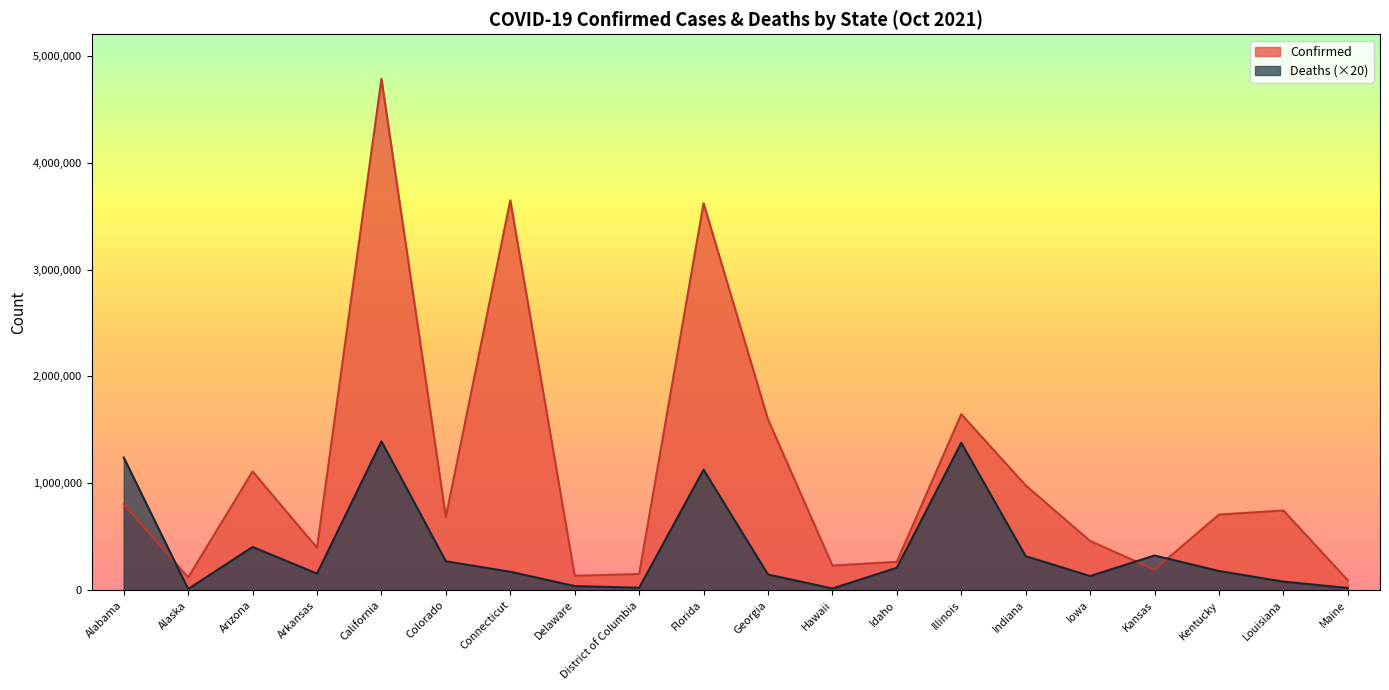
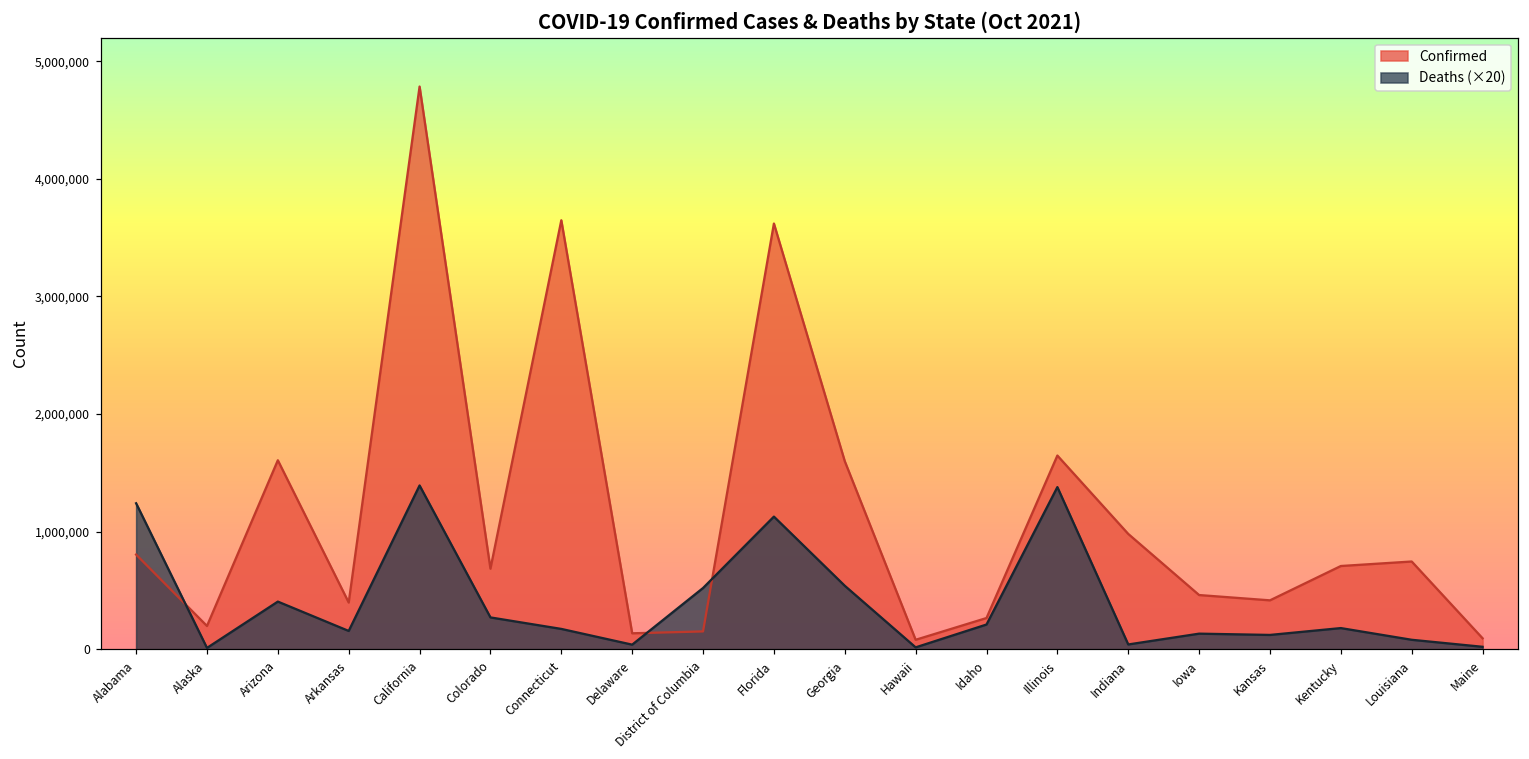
  {
    "Confirmed": {
      "Alabama": "810,000",
-     "Alaska": "120,000",
-     "Arizona": "1,110,000",
+     "Alaska": "200,000",
+     "Arizona": "1,610,000",
      "Arkansas": "400,000",
      "California": "4,780,000",
      "Colorado": "690,000",
      "Connecticut": "3,650,000",
      "Delaware": "140,000",
      "District of Columbia": "150,000",
      "Florida": "3,620,000",
      "Georgia": "1,600,000",
-     "Hawaii": "230,000",
+     "Hawaii": "80,000",
      "Idaho": "270,000",
      "Illinois": "1,650,000",
      "Indiana": "980,000",
      "Iowa": "460,000",
-     "Kansas": "190,000",
+     "Kansas": "420,000",
      "Kentucky": "710,000",
      "Louisiana": "750,000",
      "Maine": "90,000"
    },
    "Deaths (×20)": {
      "Alabama": "1,240,000",
      "Alaska": "10,000",
      "Arizona": "410,000",
      "Arkansas": "160,000",
      "California": "1,390,000",
      "Colorado": "270,000",
      "Connecticut": "170,000",
      "Delaware": "40,000",
-     "District of Columbia": "20,000",
+     "District of Columbia": "520,000",
      "Florida": "1,130,000",
-     "Georgia": "150,000",
+     "Georgia": "540,000",
      "Hawaii": "20,000",
      "Idaho": "210,000",
      "Illinois": "1,380,000",
-     "Indiana": "320,000",
+     "Indiana": "40,000",
      "Iowa": "130,000",
-     "Kansas": "330,000",
+     "Kansas": "120,000",
      "Kentucky": "180,000",
      "Louisiana": "80,000",
      "Maine": "20,000"
    }
  }
